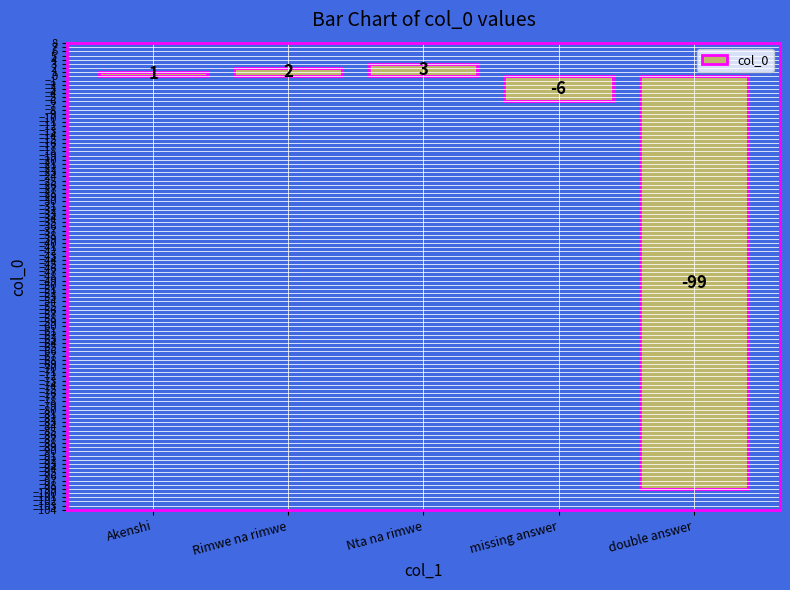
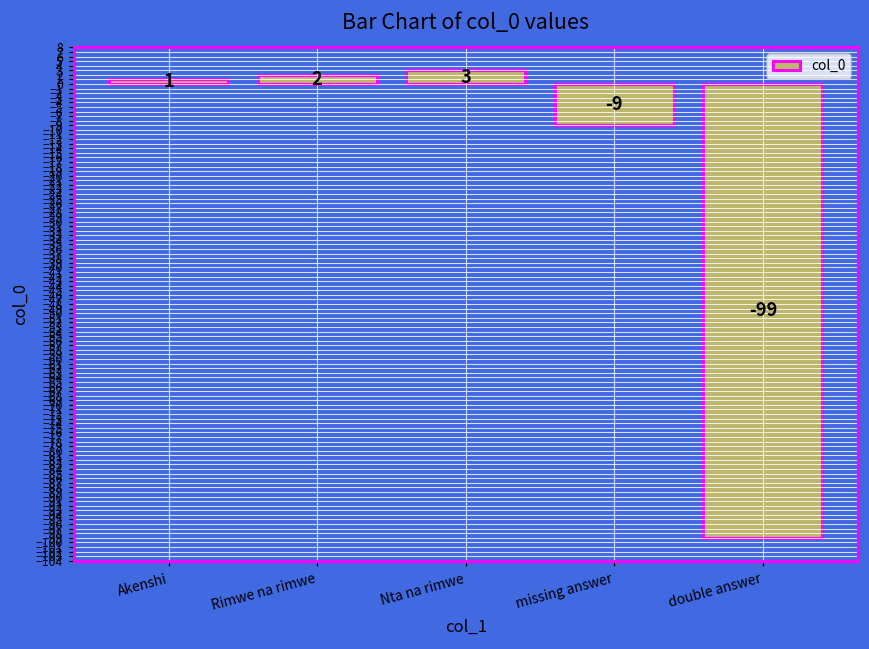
  {
    "Akenshi": 1,
    "Rimwe na rimwe": 2,
    "Nta na rimwe": 3,
-   "missing answer": -6,
+   "missing answer": -9,
    "double answer": -99
  }
